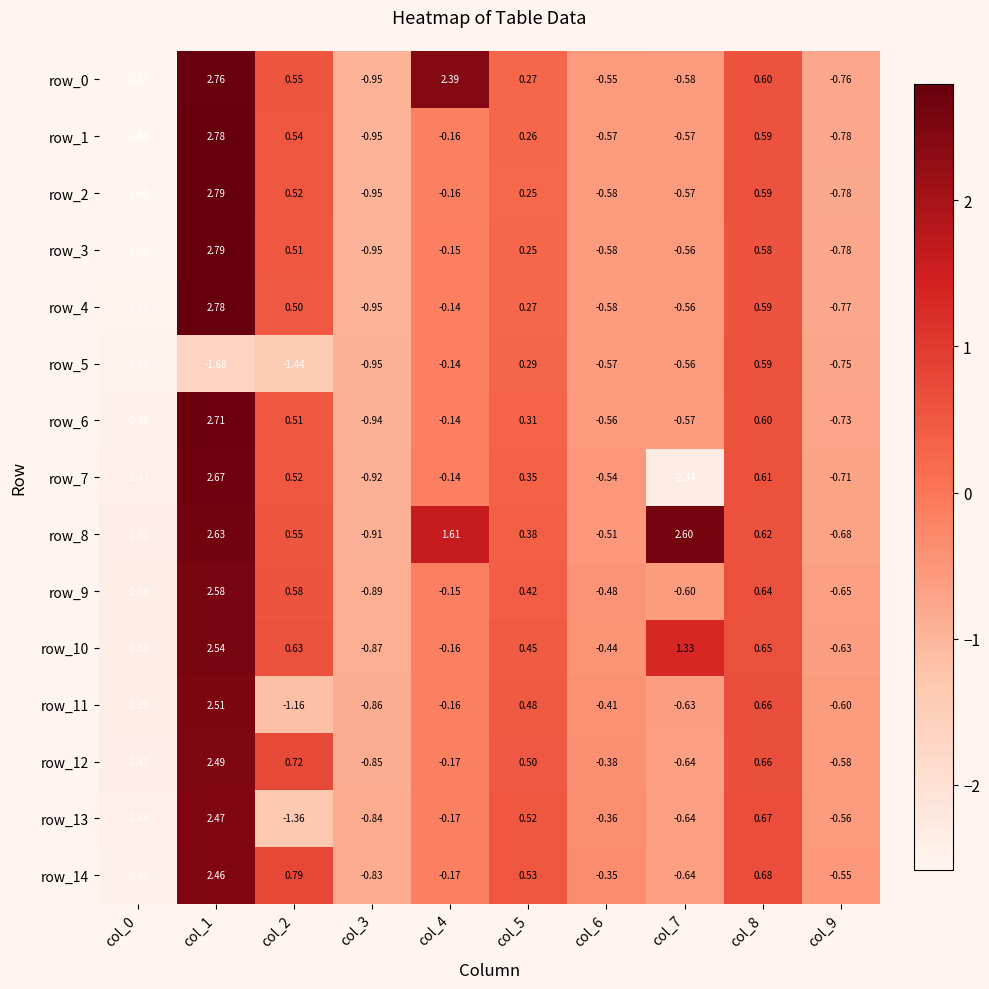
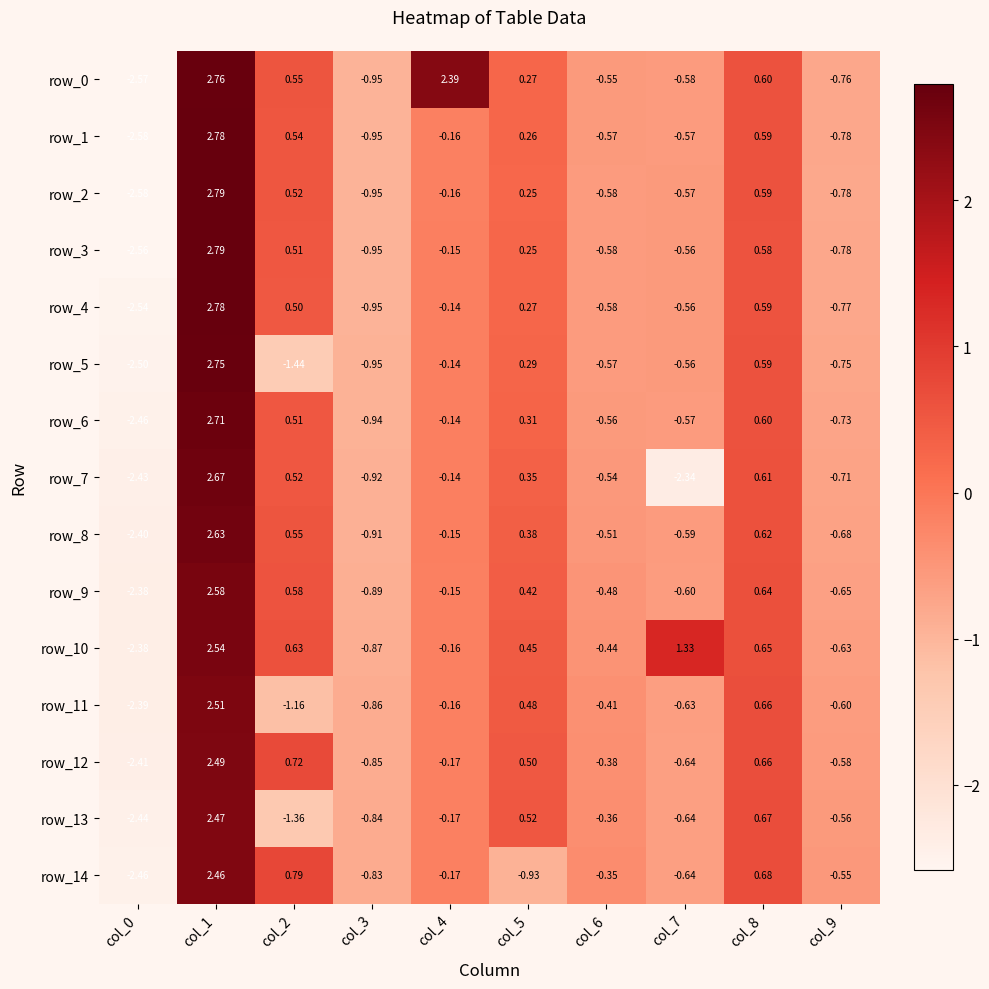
  {
    "row_0": {
      "col_1": 2.76,
      "col_2": 0.55,
      "col_3": -0.95,
      "col_4": 2.39,
      "col_5": 0.27,
      "col_6": -0.55,
      "col_7": -0.58,
      "col_8": 0.60,
      "col_9": -0.76
    },
    "row_1": {
      "col_1": 2.78,
      "col_2": 0.54,
      "col_3": -0.95,
      "col_4": -0.16,
      "col_5": 0.26,
      "col_6": -0.57,
      "col_7": -0.57,
      "col_8": 0.59,
      "col_9": -0.78
    },
    "row_2": {
      "col_1": 2.79,
      "col_2": 0.52,
      "col_3": -0.95,
      "col_4": -0.16,
      "col_5": 0.25,
      "col_6": -0.58,
      "col_7": -0.57,
      "col_8": 0.59,
      "col_9": -0.78
    },
    "row_3": {
      "col_1": 2.79,
      "col_2": 0.51,
      "col_3": -0.95,
      "col_4": -0.15,
      "col_5": 0.25,
      "col_6": -0.58,
      "col_7": -0.56,
      "col_8": 0.58,
      "col_9": -0.78
    },
    "row_4": {
      "col_1": 2.78,
      "col_2": 0.50,
      "col_3": -0.95,
      "col_4": -0.14,
      "col_5": 0.27,
      "col_6": -0.58,
      "col_7": -0.56,
      "col_8": 0.59,
      "col_9": -0.77
    },
    "row_5": {
-     "col_1": -1.68,
+     "col_1": 2.75,
      "col_2": -1.44,
      "col_3": -0.95,
      "col_4": -0.14,
      "col_5": 0.29,
      "col_6": -0.57,
      "col_7": -0.56,
      "col_8": 0.59,
      "col_9": -0.75
    },
    "row_6": {
      "col_1": 2.71,
      "col_2": 0.51,
      "col_3": -0.94,
      "col_4": -0.14,
      "col_5": 0.31,
      "col_6": -0.56,
      "col_7": -0.57,
      "col_8": 0.60,
      "col_9": -0.73
    },
    "row_7": {
      "col_1": 2.67,
      "col_2": 0.52,
      "col_3": -0.92,
      "col_4": -0.14,
      "col_5": 0.35,
      "col_6": -0.54,
      "col_8": 0.61,
      "col_9": -0.71
    },
    "row_8": {
      "col_1": 2.63,
      "col_2": 0.55,
      "col_3": -0.91,
-     "col_4": 1.61,
+     "col_4": -0.15,
      "col_5": 0.38,
      "col_6": -0.51,
-     "col_7": 2.60,
+     "col_7": -0.59,
      "col_8": 0.62,
      "col_9": -0.68
    },
    "row_9": {
      "col_1": 2.58,
      "col_2": 0.58,
      "col_3": -0.89,
      "col_4": -0.15,
      "col_5": 0.42,
      "col_6": -0.48,
      "col_7": -0.60,
      "col_8": 0.64,
      "col_9": -0.65
    },
    "row_10": {
      "col_1": 2.54,
      "col_2": 0.63,
      "col_3": -0.87,
      "col_4": -0.16,
      "col_5": 0.45,
      "col_6": -0.44,
      "col_7": 1.33,
      "col_8": 0.65,
      "col_9": -0.63
    },
    "row_11": {
      "col_1": 2.51,
      "col_2": -1.16,
      "col_3": -0.86,
      "col_4": -0.16,
      "col_5": 0.48,
      "col_6": -0.41,
      "col_7": -0.63,
      "col_8": 0.66,
      "col_9": -0.60
    },
    "row_12": {
      "col_1": 2.49,
      "col_2": 0.72,
      "col_3": -0.85,
      "col_4": -0.17,
      "col_5": 0.50,
      "col_6": -0.38,
      "col_7": -0.64,
      "col_8": 0.66,
      "col_9": -0.58
    },
    "row_13": {
      "col_1": 2.47,
      "col_2": -1.36,
      "col_3": -0.84,
      "col_4": -0.17,
      "col_5": 0.52,
      "col_6": -0.36,
      "col_7": -0.64,
      "col_8": 0.67,
      "col_9": -0.56
    },
    "row_14": {
      "col_1": 2.46,
      "col_2": 0.79,
      "col_3": -0.83,
      "col_4": -0.17,
-     "col_5": 0.53,
+     "col_5": -0.93,
      "col_6": -0.35,
      "col_7": -0.64,
      "col_8": 0.68,
      "col_9": -0.55
    }
  }
